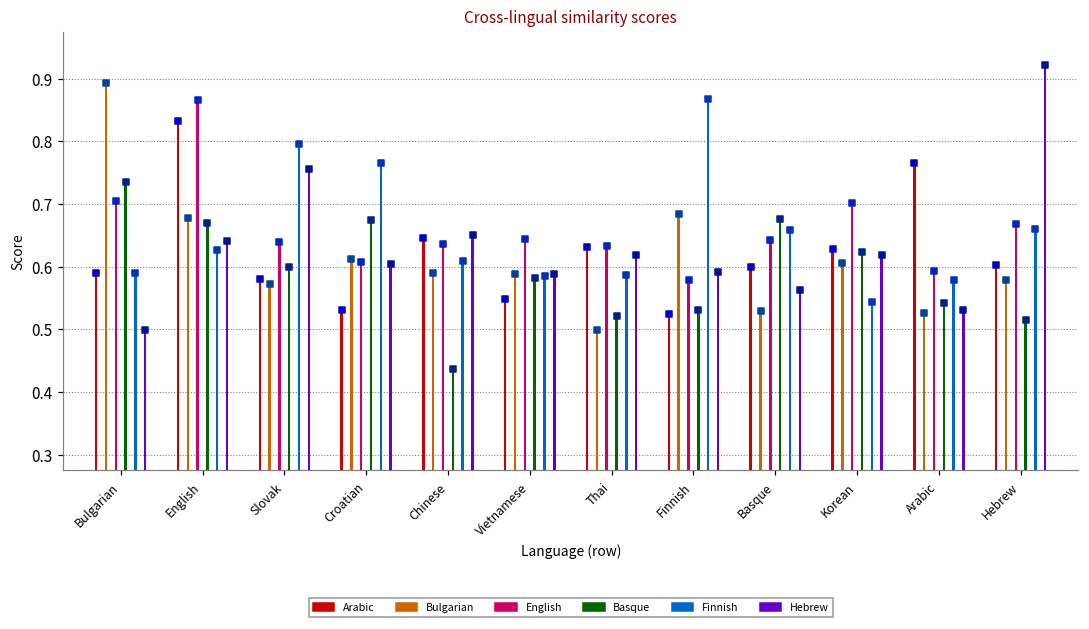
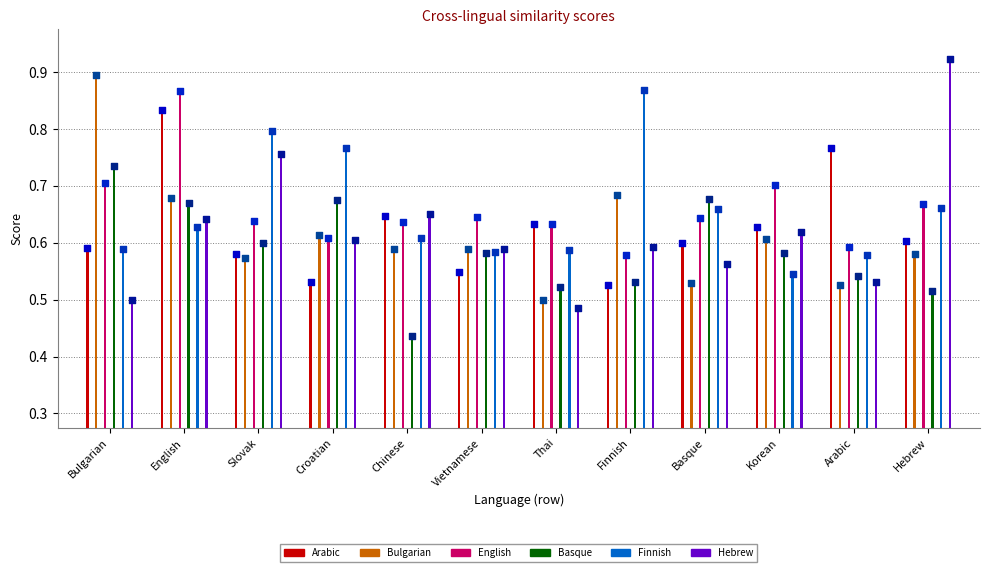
  {
    "Arabic": {
      "Bulgarian": 0.59,
      "English": 0.83,
      "Slovak": 0.58,
      "Croatian": 0.53,
      "Chinese": 0.65,
      "Vietnamese": 0.55,
      "Thai": 0.63,
      "Finnish": 0.53,
      "Basque": 0.60,
      "Korean": 0.63,
      "Arabic": 0.77,
      "Hebrew": 0.60
    },
    "Bulgarian": {
      "Bulgarian": 0.89,
      "English": 0.68,
      "Slovak": 0.57,
      "Croatian": 0.61,
      "Chinese": 0.59,
      "Vietnamese": 0.59,
      "Thai": 0.50,
      "Finnish": 0.68,
      "Basque": 0.53,
      "Korean": 0.61,
      "Arabic": 0.53,
      "Hebrew": 0.58
    },
    "English": {
      "Bulgarian": 0.71,
      "English": 0.87,
      "Slovak": 0.64,
      "Croatian": 0.61,
      "Chinese": 0.64,
      "Vietnamese": 0.64,
      "Thai": 0.63,
      "Finnish": 0.58,
      "Basque": 0.64,
      "Korean": 0.70,
      "Arabic": 0.59,
      "Hebrew": 0.67
    },
    "Basque": {
      "Bulgarian": 0.73,
      "English": 0.67,
      "Slovak": 0.60,
      "Croatian": 0.68,
      "Chinese": 0.44,
      "Vietnamese": 0.58,
      "Thai": 0.52,
      "Finnish": 0.53,
      "Basque": 0.68,
-     "Korean": 0.62,
+     "Korean": 0.58,
      "Arabic": 0.54,
      "Hebrew": 0.52
    },
    "Hebrew": {
      "Bulgarian": 0.50,
      "English": 0.64,
      "Slovak": 0.76,
      "Croatian": 0.60,
      "Chinese": 0.65,
      "Vietnamese": 0.59,
-     "Thai": 0.62,
+     "Thai": 0.49,
      "Finnish": 0.59,
      "Basque": 0.56,
      "Korean": 0.62,
      "Arabic": 0.53,
      "Hebrew": 0.92
    }
  }
